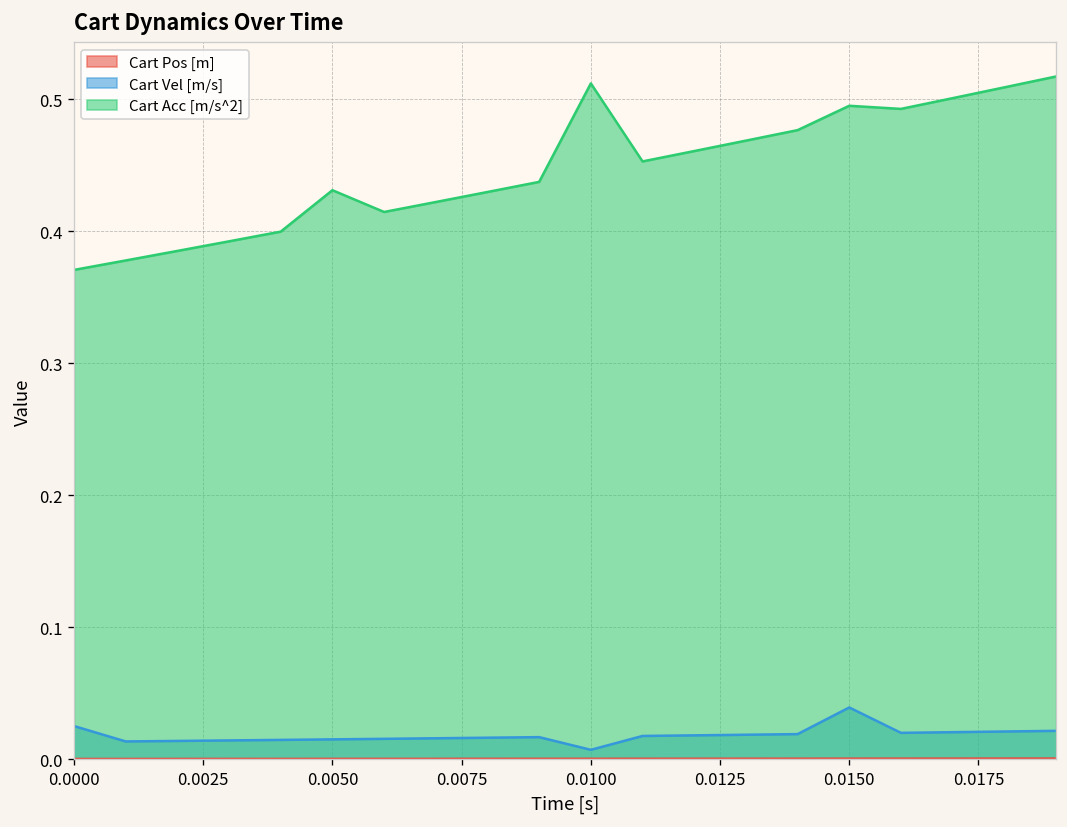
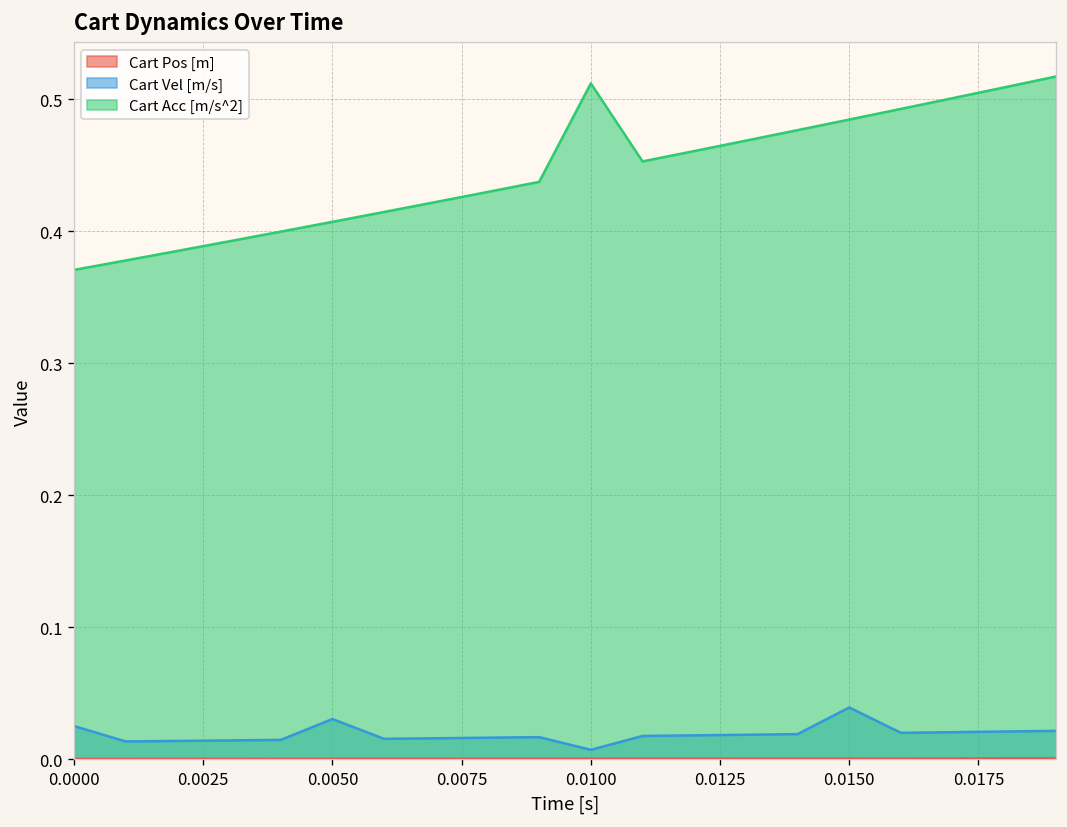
  {
    "Cart Pos [m]": {
      "0.0000": 0.000,
      "0.0050": 0.000,
      "0.0100": 0.001,
      "0.0150": 0.001
    },
    "Cart Vel [m/s]": {
      "0.0000": 0.025,
-     "0.0050": 0.015,
+     "0.0050": 0.031,
      "0.0100": 0.007,
      "0.0150": 0.039
    },
    "Cart Acc [m/s^2]": {
      "0.0000": 0.371,
-     "0.0050": 0.431,
+     "0.0050": 0.407,
      "0.0100": 0.512,
-     "0.0150": 0.495
+     "0.0150": 0.485
    }
  }
